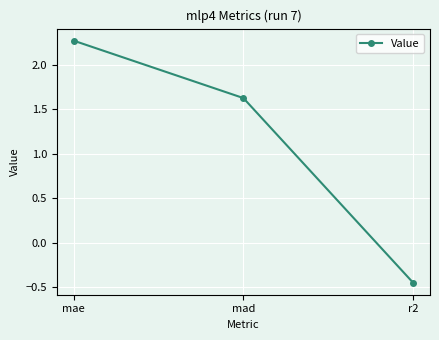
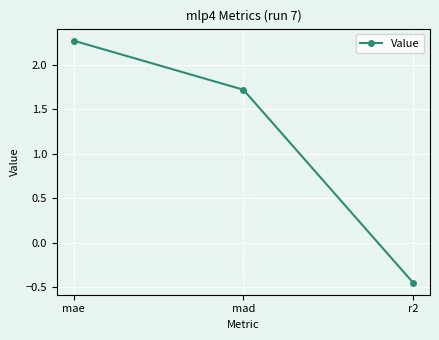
  {
    "mae": 2.3,
-   "mad": 1.6,
+   "mad": 1.7,
    "r2": -0.4
  }
